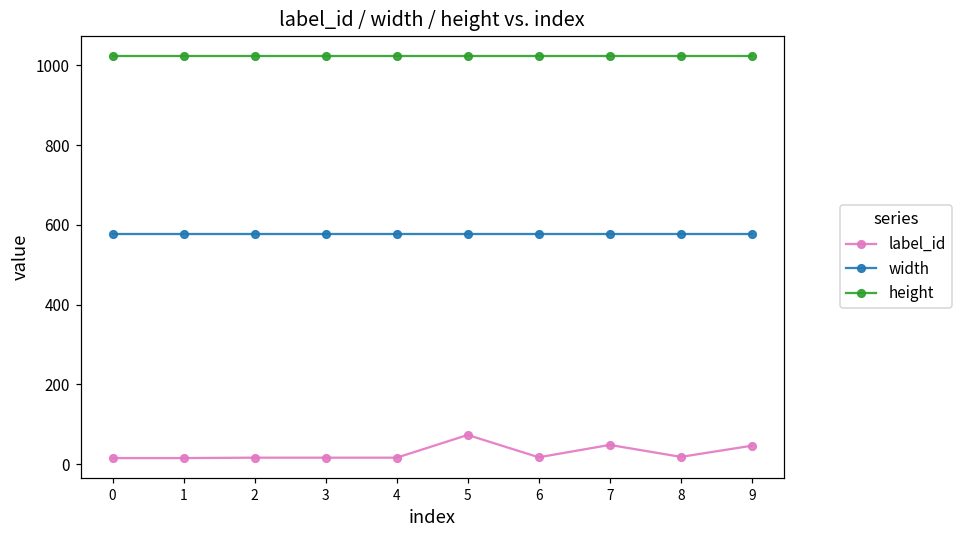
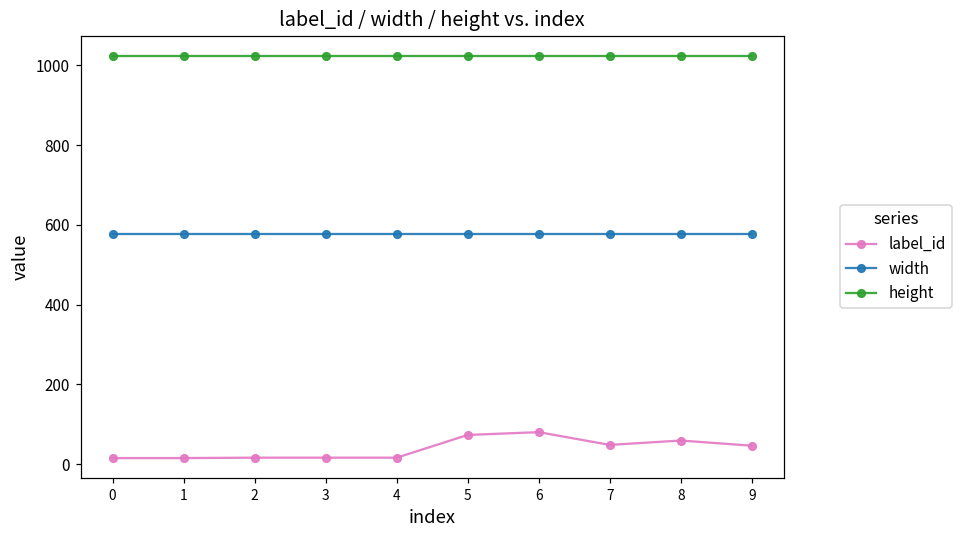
  {
    "label_id": {
      "0": 20,
      "1": 20,
      "2": 20,
      "3": 20,
      "4": 20,
      "5": 70,
-     "6": 20,
+     "6": 80,
      "7": 50,
-     "8": 20,
+     "8": 60,
      "9": 50
    },
    "width": {
      "0": 580,
      "1": 580,
      "2": 580,
      "3": 580,
      "4": 580,
      "5": 580,
      "6": 580,
      "7": 580,
      "8": 580,
      "9": 580
    },
    "height": {
      "0": 1020,
      "1": 1020,
      "2": 1020,
      "3": 1020,
      "4": 1020,
      "5": 1020,
      "6": 1020,
      "7": 1020,
      "8": 1020,
      "9": 1020
    }
  }
